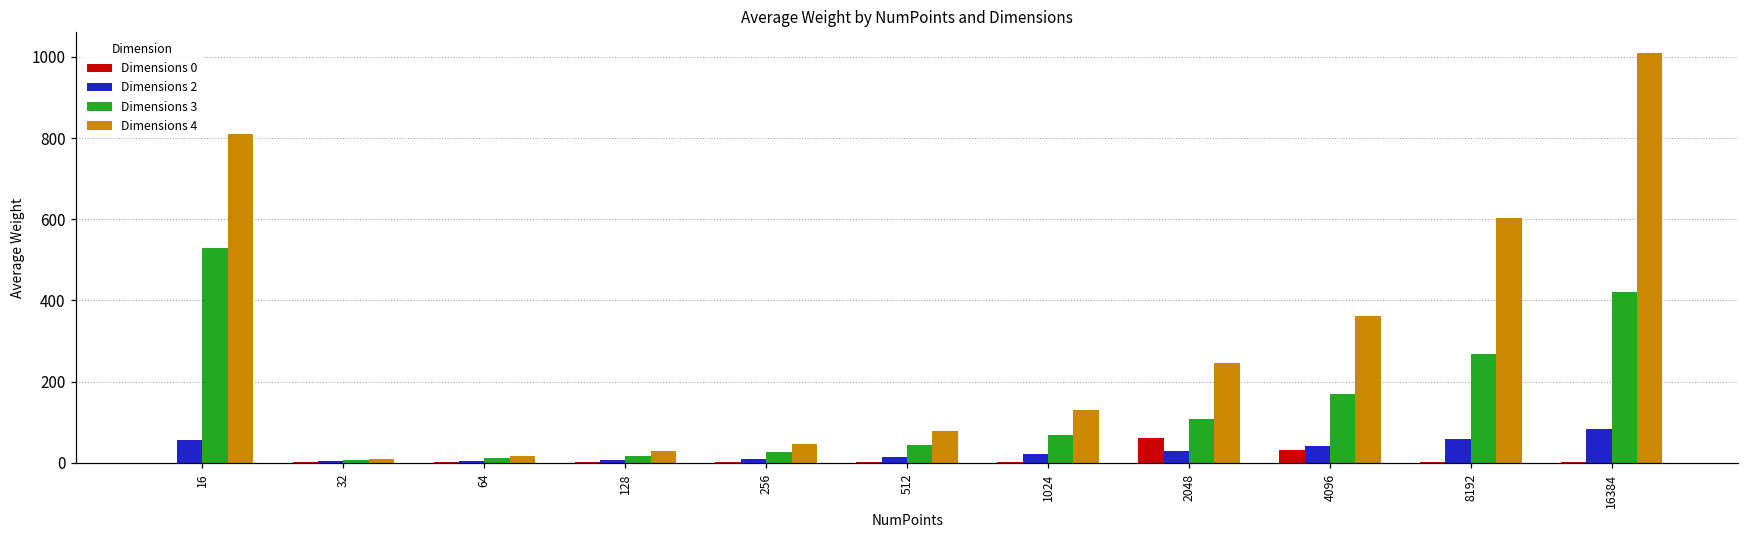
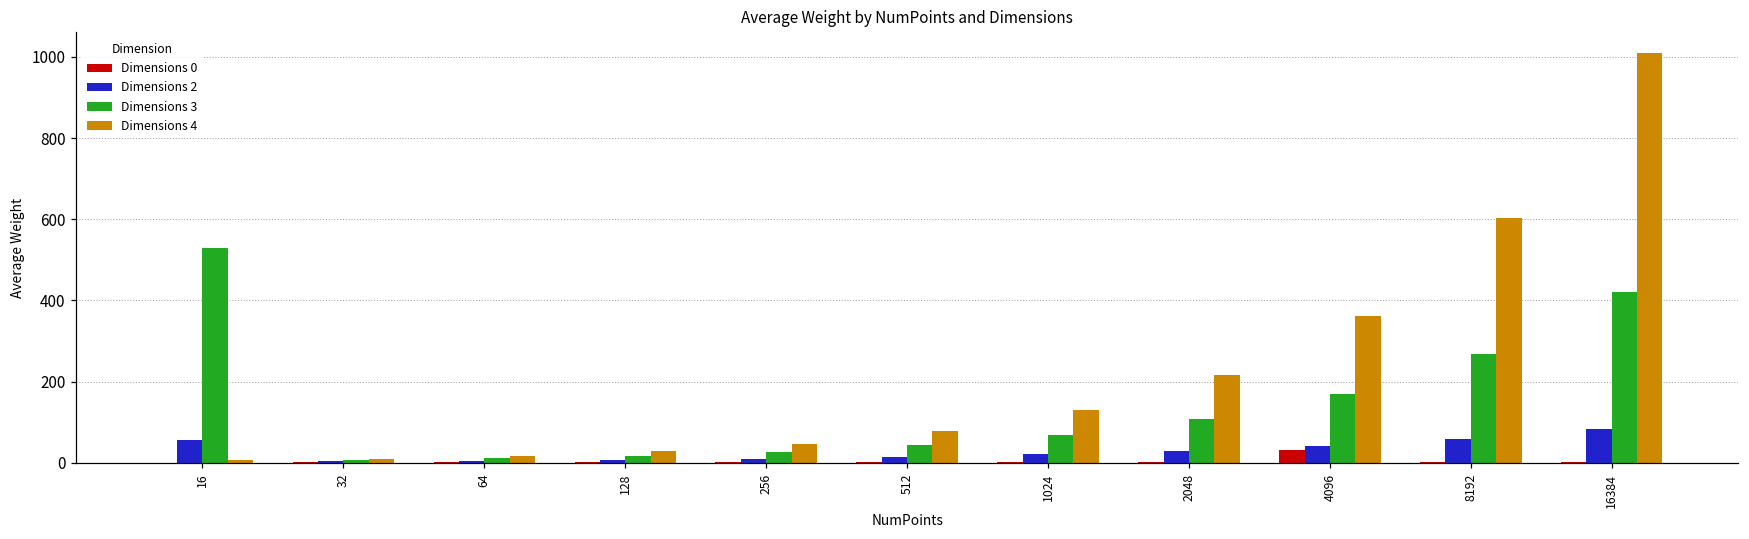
  {
    "Dimensions 0": {
-     "2048": 60,
+     "2048": 0,
      "4096": 30
    },
    "Dimensions 2": {
      "16": 60,
      "128": 10,
      "256": 10,
      "512": 20,
      "1024": 20,
      "2048": 30,
      "4096": 40,
      "8192": 60,
      "16384": 80
    },
    "Dimensions 3": {
      "16": 530,
      "32": 10,
      "64": 10,
      "128": 20,
      "256": 30,
      "512": 40,
      "1024": 70,
      "2048": 110,
      "4096": 170,
      "8192": 270,
      "16384": 420
    },
    "Dimensions 4": {
-     "16": 810,
+     "16": 10,
      "32": 10,
      "64": 20,
      "128": 30,
      "256": 50,
      "512": 80,
      "1024": 130,
-     "2048": 250,
+     "2048": 220,
      "4096": 360,
      "8192": 600,
      "16384": 1010
    }
  }
